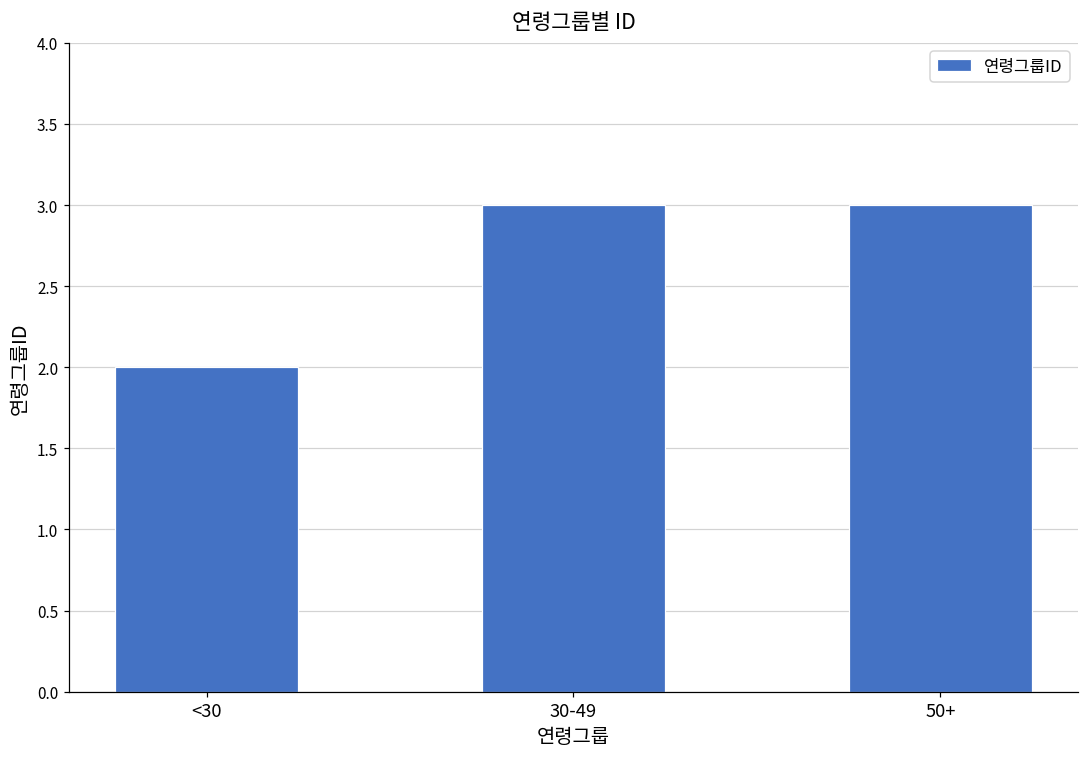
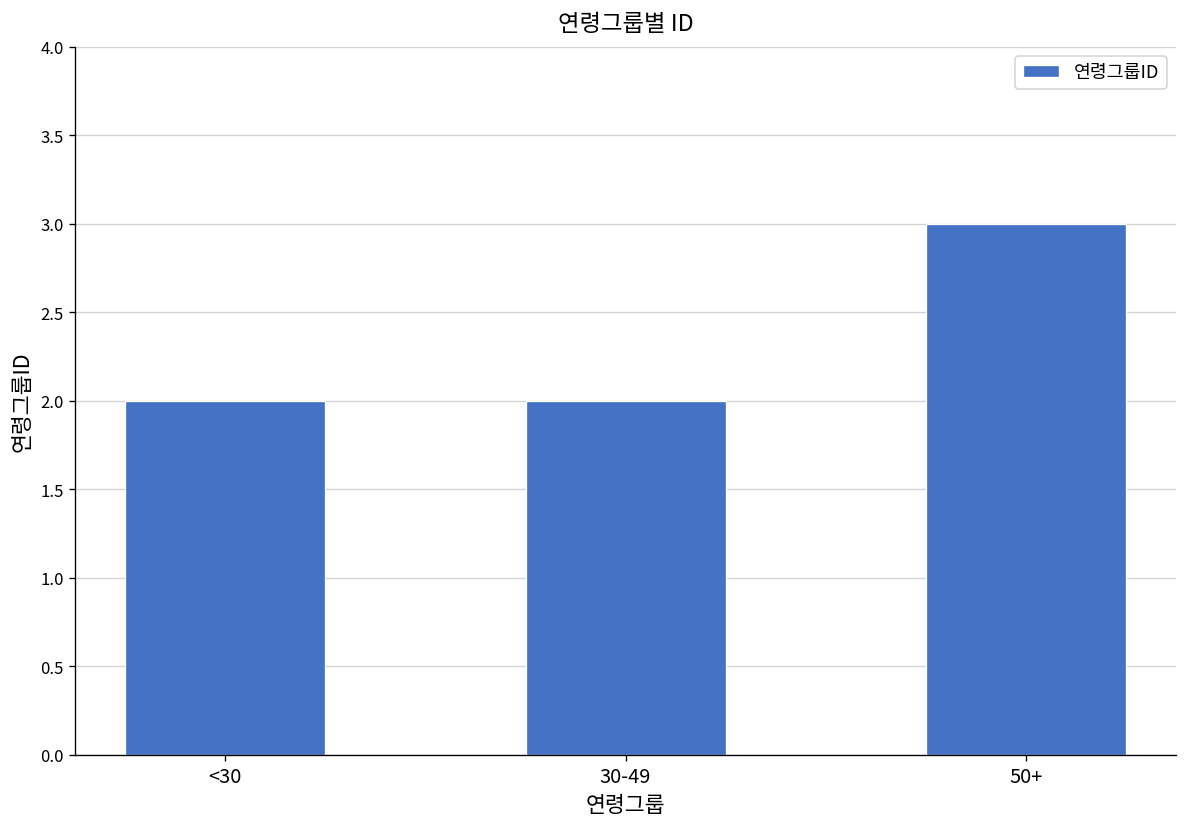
  {
    "<30": 2,
-   "30-49": 3,
+   "30-49": 2,
    "50+": 3
  }
